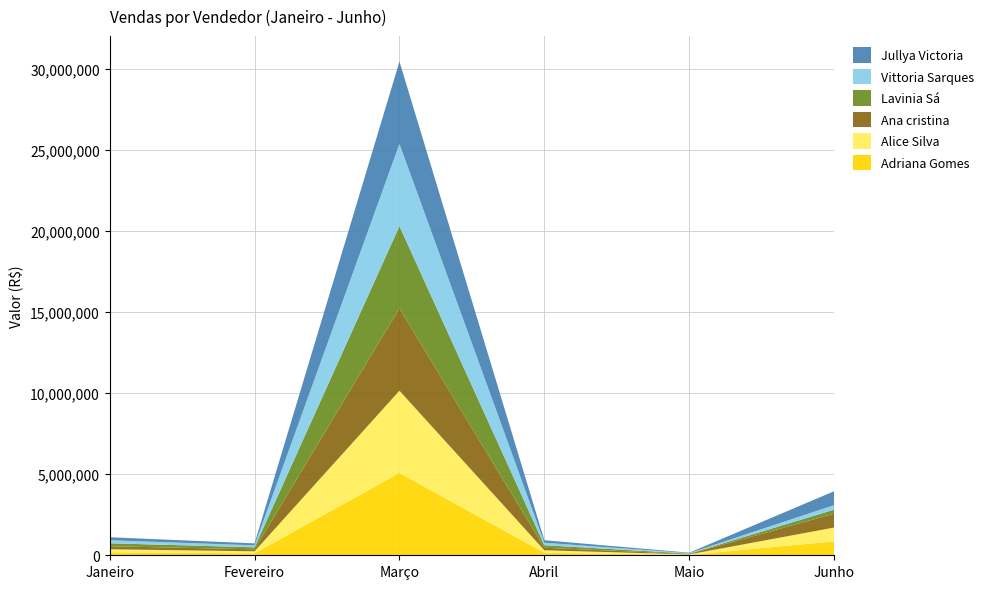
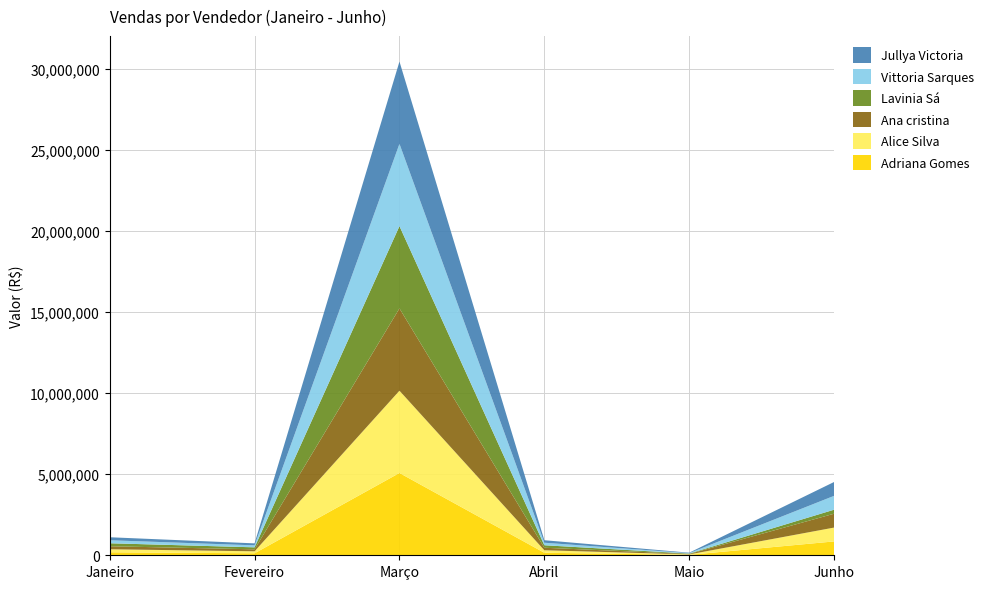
  {
    "Adriana Gomes": {
      "Janeiro": "200,000",
      "Março": "5,100,000",
      "Junho": "900,000"
    },
    "Alice Silva": {
      "Janeiro": "200,000",
      "Março": "5,100,000",
      "Junho": "900,000"
    },
    "Vittoria Sarques": {
      "Janeiro": "200,000",
      "Março": "5,100,000",
-     "Junho": "300,000"
+     "Junho": "900,000"
    },
    "Jullya Victoria": {
      "Janeiro": "200,000",
      "Março": "5,100,000",
      "Junho": "900,000"
    }
  }
